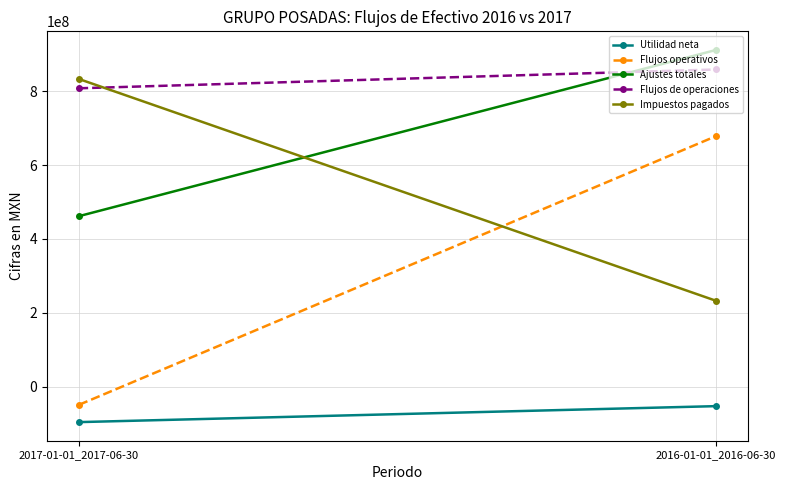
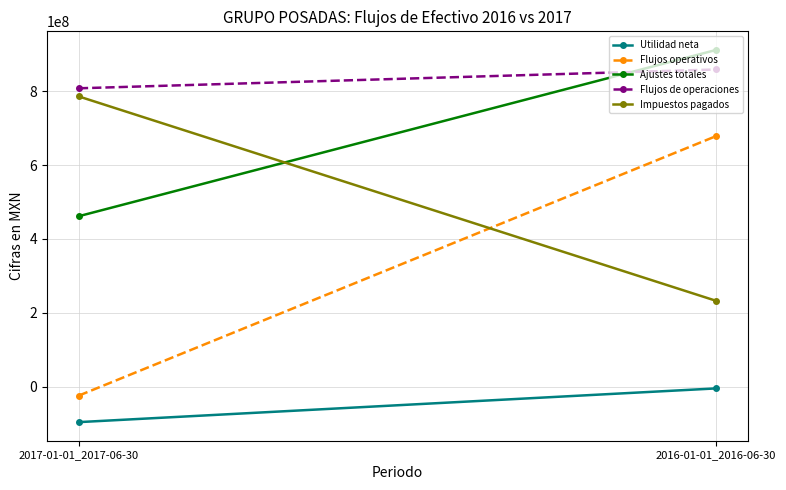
  {
    "Utilidad neta": {
      "2017-01-01_2017-06-30": -100000000,
-     "2016-01-01_2016-06-30": -50000000
+     "2016-01-01_2016-06-30": 0
    },
    "Flujos operativos": {
-     "2017-01-01_2017-06-30": -50000000,
+     "2017-01-01_2017-06-30": -20000000,
      "2016-01-01_2016-06-30": 680000000
    },
    "Ajustes totales": {
      "2017-01-01_2017-06-30": 460000000
    },
    "Flujos de operaciones": {
      "2017-01-01_2017-06-30": 810000000
    },
    "Impuestos pagados": {
-     "2017-01-01_2017-06-30": 830000000,
+     "2017-01-01_2017-06-30": 790000000,
      "2016-01-01_2016-06-30": 230000000
    }
  }
